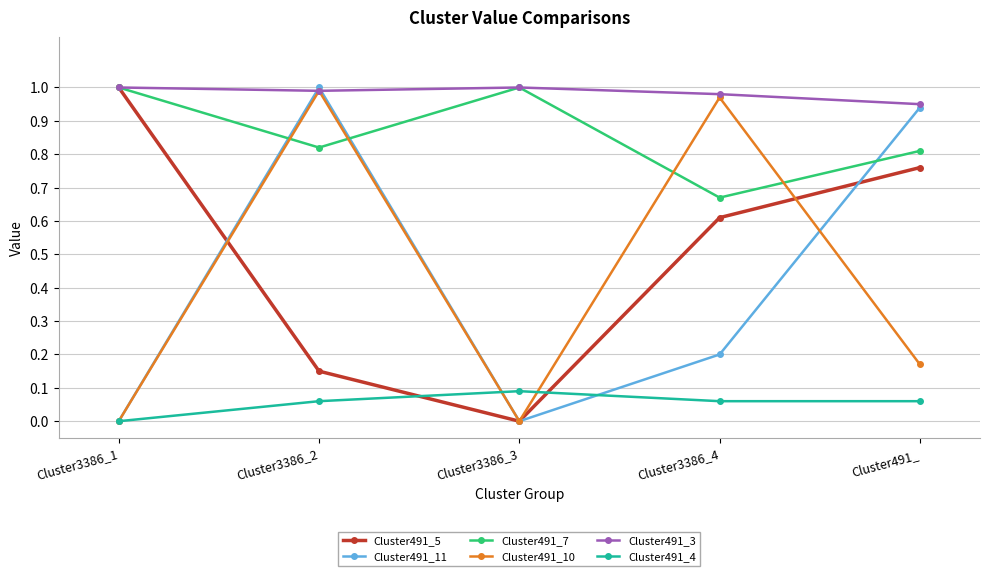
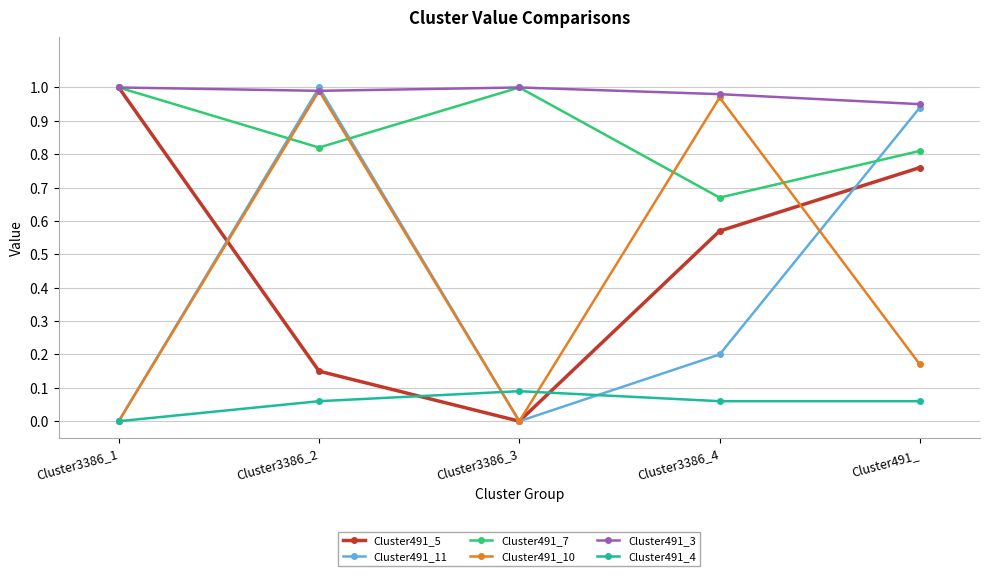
  {
    "Cluster491_5": {
      "Cluster3386_2": 0.15,
-     "Cluster3386_4": 0.61,
+     "Cluster3386_4": 0.57,
      "Cluster491_": 0.76
    },
    "Cluster491_11": {
      "Cluster3386_2": 1.00,
      "Cluster3386_4": 0.20,
      "Cluster491_": 0.94
    },
    "Cluster491_10": {
      "Cluster3386_4": 0.97,
      "Cluster491_": 0.17
    },
    "Cluster491_3": {
      "Cluster3386_4": 0.98,
      "Cluster491_": 0.95
    }
  }
